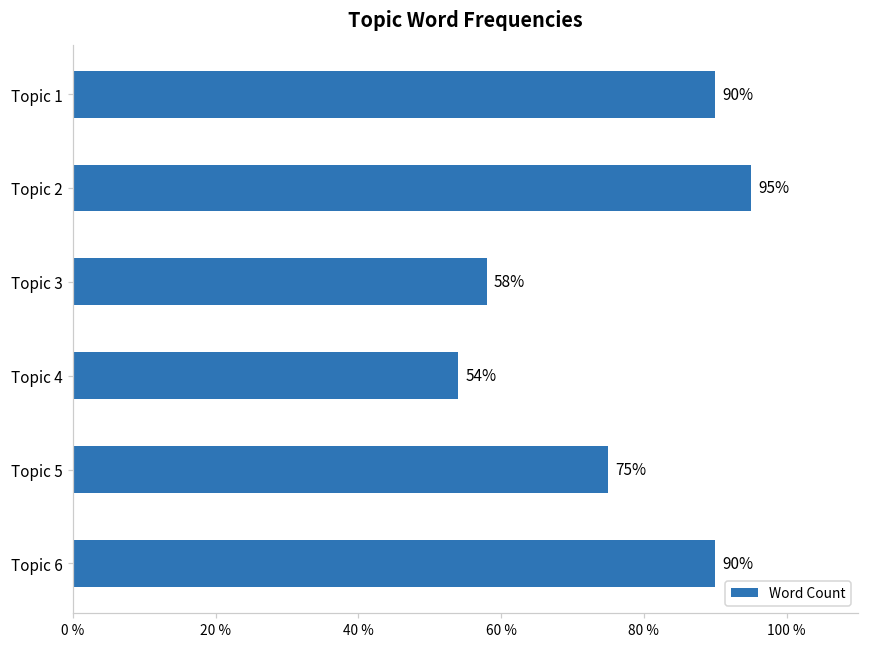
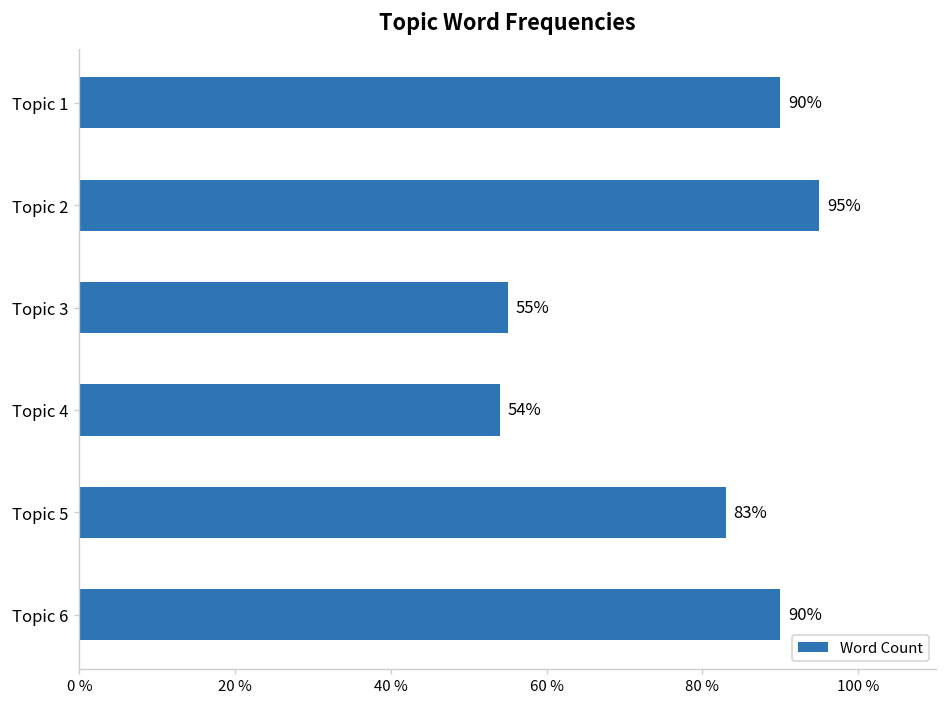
  {
    "Topic 1": "90%",
    "Topic 2": "95%",
-   "Topic 3": "58%",
+   "Topic 3": "55%",
    "Topic 4": "54%",
-   "Topic 5": "75%",
+   "Topic 5": "83%",
    "Topic 6": "90%"
  }
